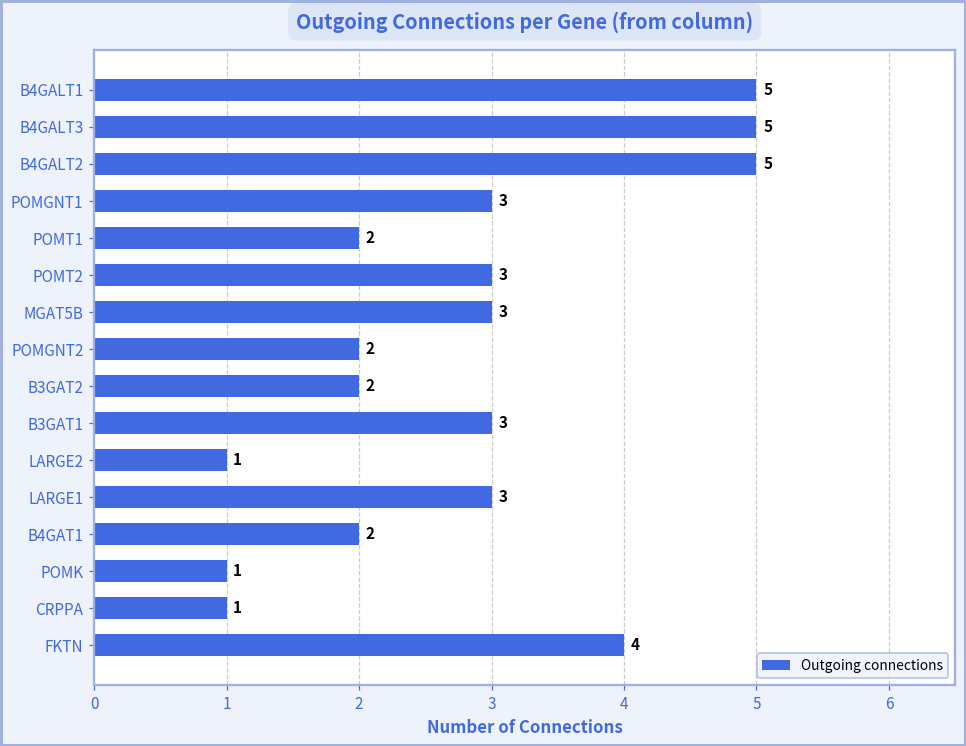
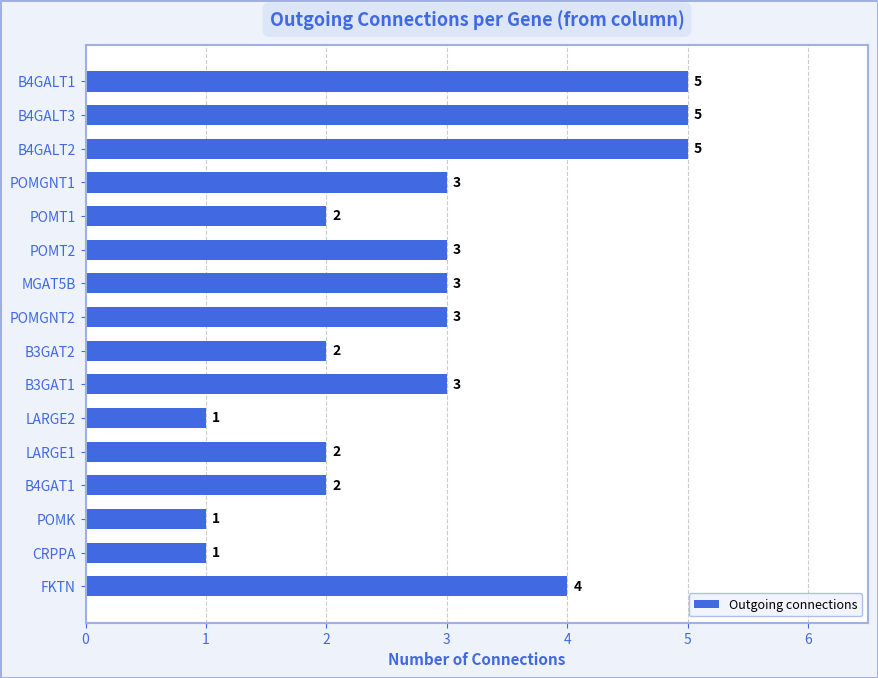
  {
    "B4GALT1": 5,
    "B4GALT3": 5,
    "B4GALT2": 5,
    "POMGNT1": 3,
    "POMT1": 2,
    "POMT2": 3,
    "MGAT5B": 3,
-   "POMGNT2": 2,
+   "POMGNT2": 3,
    "B3GAT2": 2,
    "B3GAT1": 3,
    "LARGE2": 1,
-   "LARGE1": 3,
+   "LARGE1": 2,
    "B4GAT1": 2,
    "POMK": 1,
    "CRPPA": 1,
    "FKTN": 4
  }
